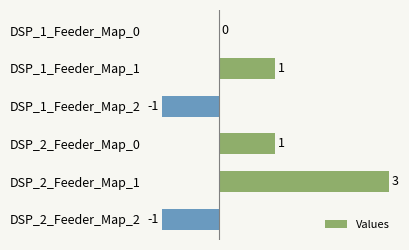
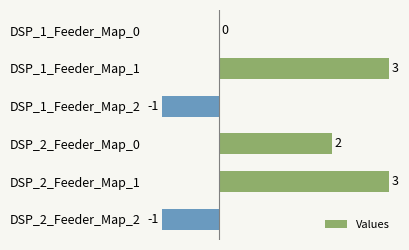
  {
    "DSP_1_Feeder_Map_0": 0,
-   "DSP_1_Feeder_Map_1": 1,
+   "DSP_1_Feeder_Map_1": 3,
    "DSP_1_Feeder_Map_2": -1,
-   "DSP_2_Feeder_Map_0": 1,
+   "DSP_2_Feeder_Map_0": 2,
    "DSP_2_Feeder_Map_1": 3,
    "DSP_2_Feeder_Map_2": -1
  }
